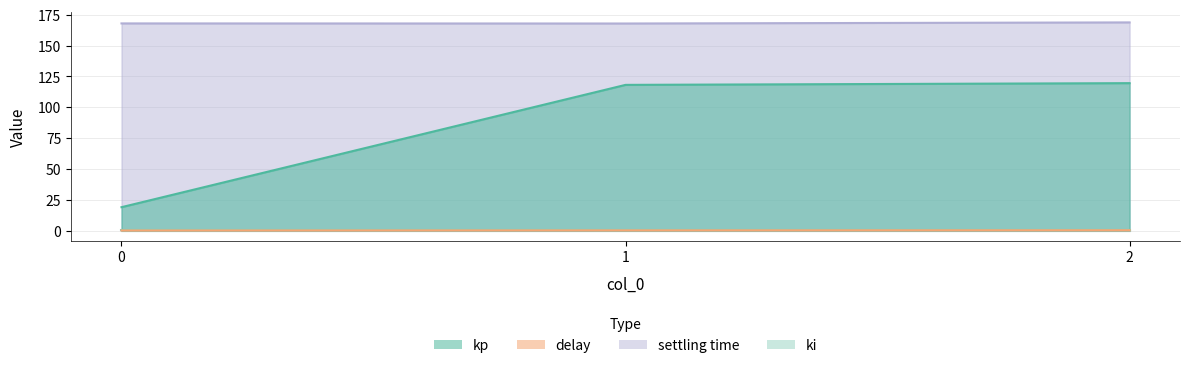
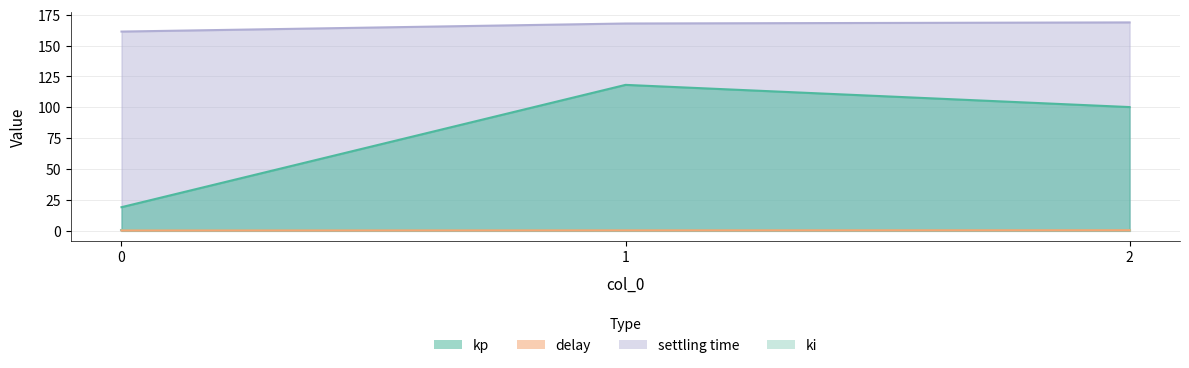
  {
    "delay": {
      "0": 0,
      "1": 0,
      "2": 0
    },
    "settling time": {
-     "0": 168,
+     "0": 161,
      "1": 168,
      "2": 169
    },
    "kp": {
      "0": 19,
      "1": 118,
-     "2": 120
+     "2": 100
    }
  }
